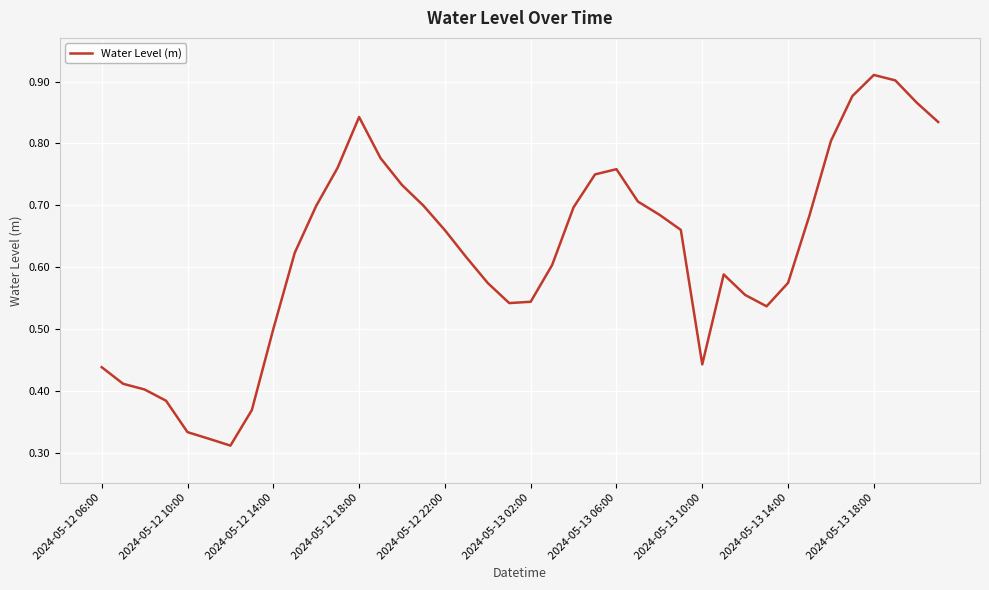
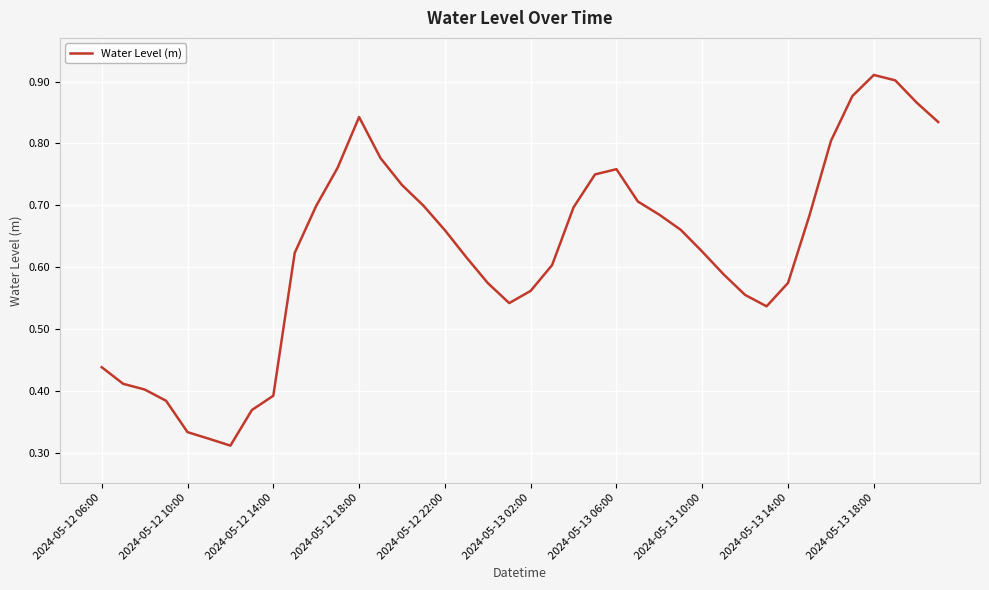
  {
    "2024-05-12 06:00": 0.44,
    "2024-05-12 10:00": 0.33,
-   "2024-05-12 14:00": 0.50,
+   "2024-05-12 14:00": 0.39,
    "2024-05-12 18:00": 0.84,
    "2024-05-12 22:00": 0.66,
-   "2024-05-13 02:00": 0.54,
+   "2024-05-13 02:00": 0.56,
    "2024-05-13 06:00": 0.76,
-   "2024-05-13 10:00": 0.44,
+   "2024-05-13 10:00": 0.63,
    "2024-05-13 14:00": 0.57,
    "2024-05-13 18:00": 0.91
  }
